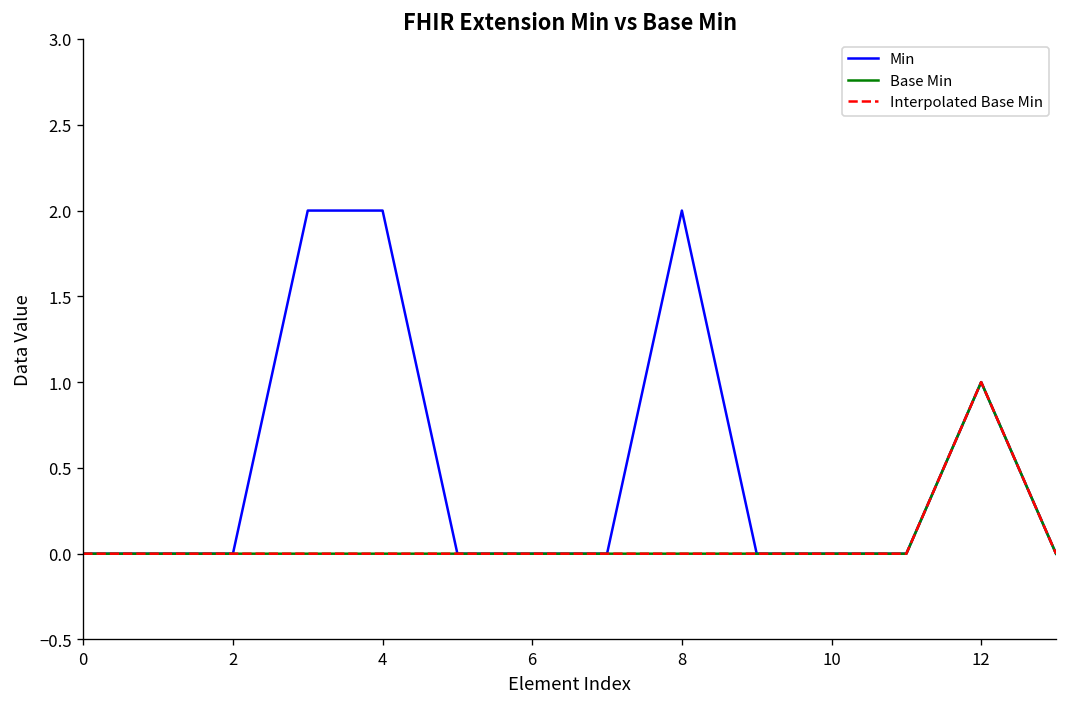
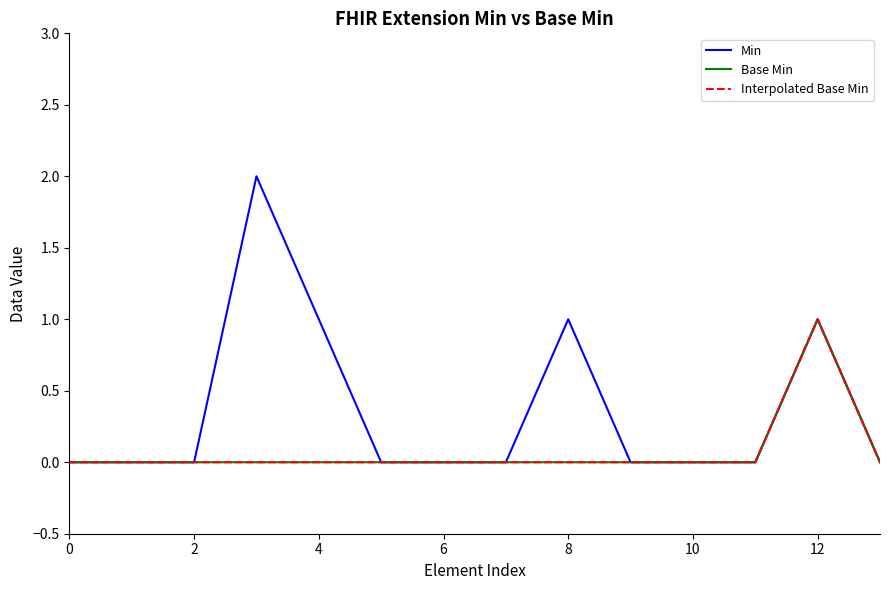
  {
    "Min": {
-     "4": 2,
-     "8": 2
+     "4": 1,
+     "8": 1
    }
  }
